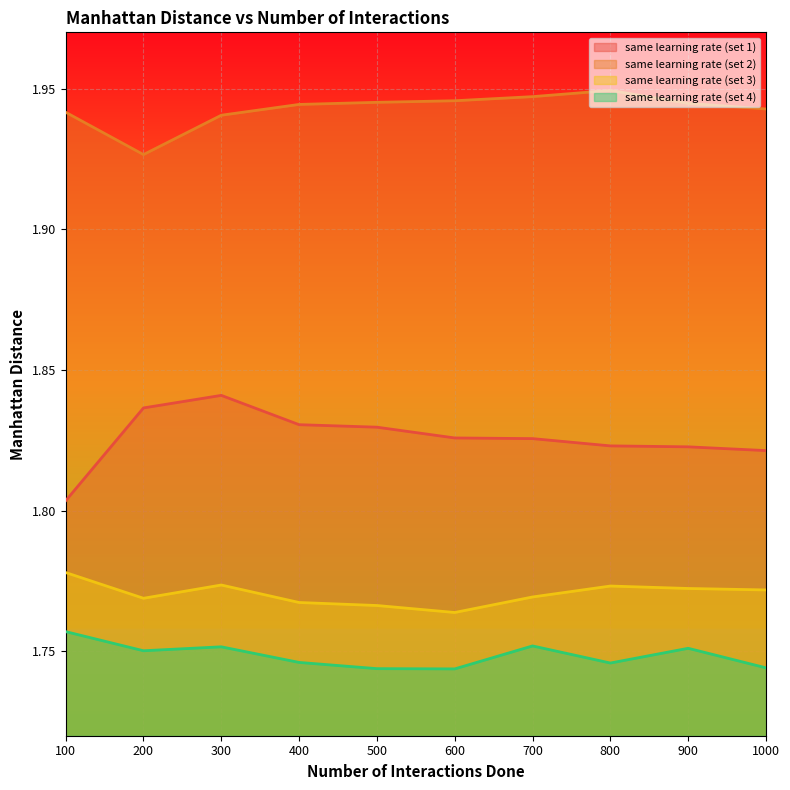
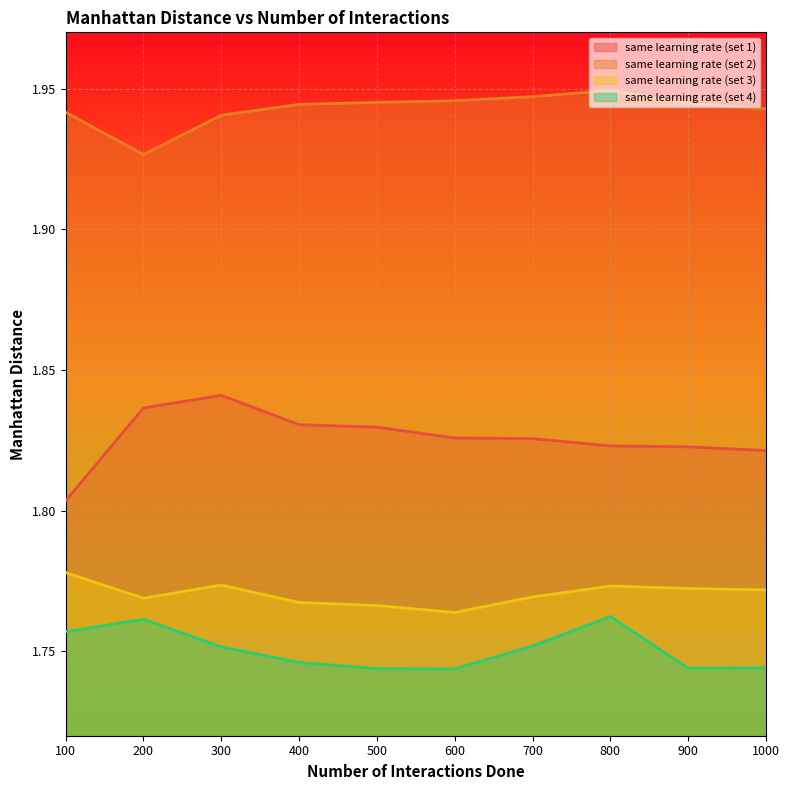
  {
    "same learning rate (set 4)": {
      "100": 1.757,
-     "200": 1.750,
+     "200": 1.761,
      "300": 1.752,
      "400": 1.746,
      "500": 1.744,
      "600": 1.744,
      "700": 1.752,
-     "800": 1.746,
-     "900": 1.751,
+     "800": 1.762,
+     "900": 1.744,
      "1000": 1.744
    }
  }
